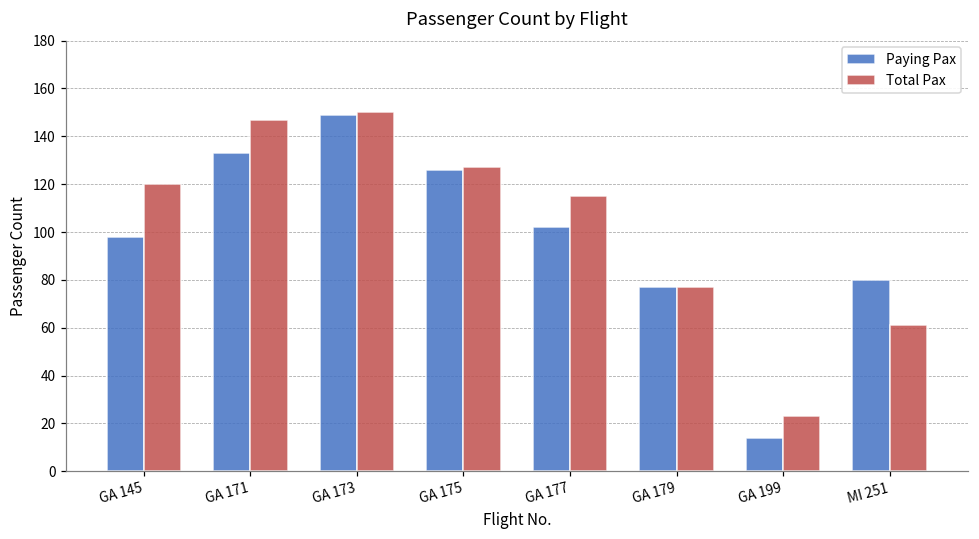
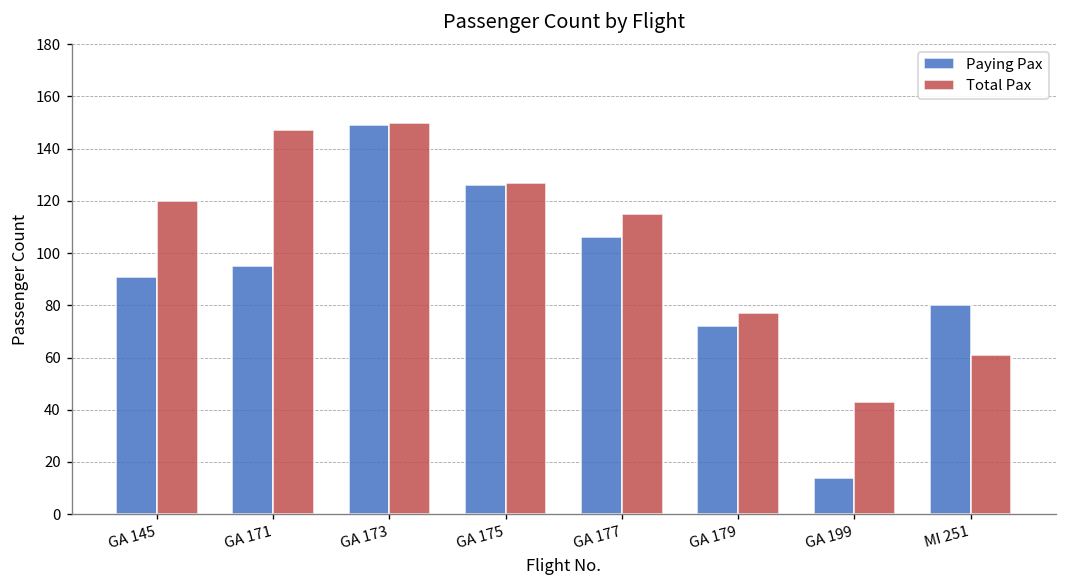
  {
    "Paying Pax": {
-     "GA 145": 98,
-     "GA 171": 133,
+     "GA 145": 91,
+     "GA 171": 95,
      "GA 173": 149,
      "GA 175": 126,
-     "GA 177": 102,
-     "GA 179": 77,
+     "GA 177": 106,
+     "GA 179": 72,
      "GA 199": 14,
      "MI 251": 80
    },
    "Total Pax": {
      "GA 145": 120,
      "GA 171": 147,
      "GA 173": 150,
      "GA 175": 127,
      "GA 177": 115,
      "GA 179": 77,
-     "GA 199": 23,
+     "GA 199": 43,
      "MI 251": 61
    }
  }
